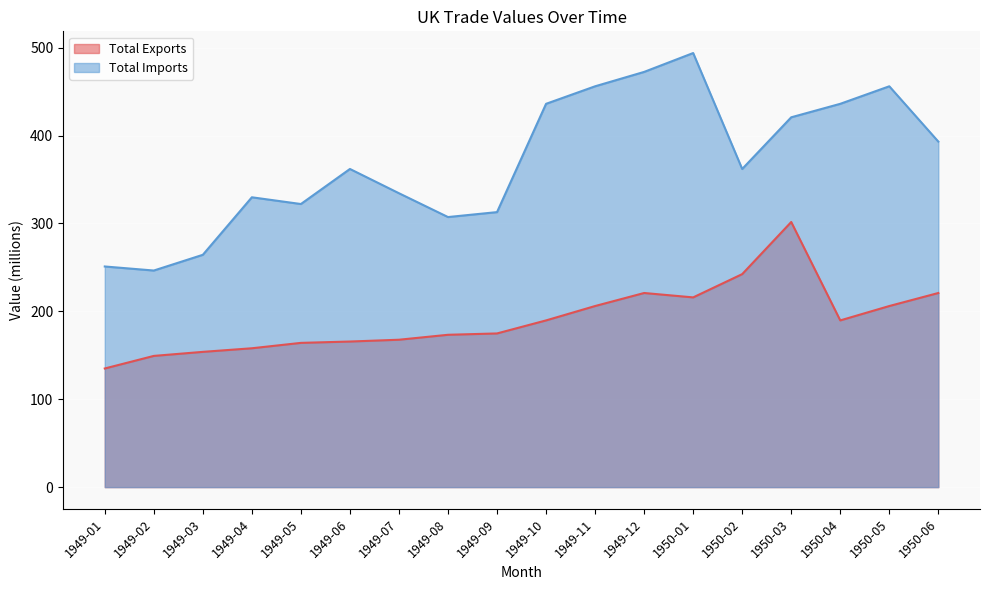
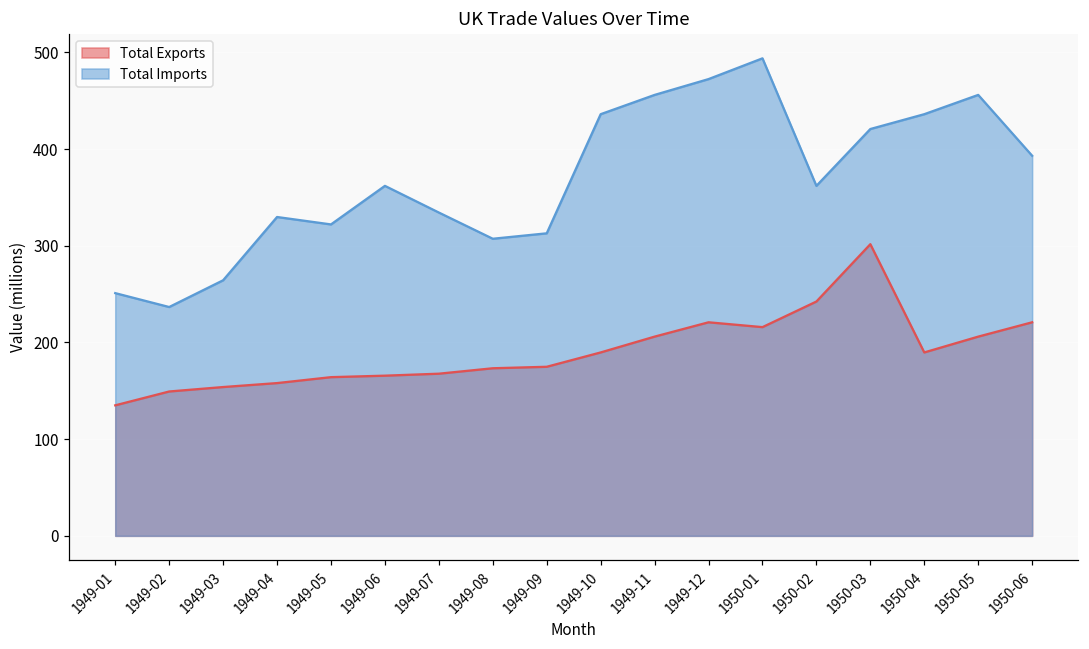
  {
    "Total Exports": {
      "1949-01": 130,
      "1949-02": 150,
      "1949-03": 150,
      "1949-04": 160,
      "1949-05": 160,
      "1949-06": 170,
      "1949-07": 170,
      "1949-08": 170,
      "1949-09": 170,
      "1949-10": 190,
      "1949-11": 210,
      "1949-12": 220,
      "1950-01": 220,
      "1950-02": 240,
      "1950-03": 300,
      "1950-04": 190,
      "1950-05": 210,
      "1950-06": 220
    },
    "Total Imports": {
      "1949-01": 250,
-     "1949-02": 250,
+     "1949-02": 240,
      "1949-03": 260,
      "1949-04": 330,
      "1949-05": 320,
      "1949-06": 360,
      "1949-07": 330,
      "1949-08": 310,
      "1949-09": 310,
      "1949-10": 440,
      "1949-11": 460,
      "1949-12": 470,
      "1950-01": 490,
      "1950-02": 360,
      "1950-03": 420,
      "1950-04": 440,
      "1950-05": 460,
      "1950-06": 390
    }
  }
